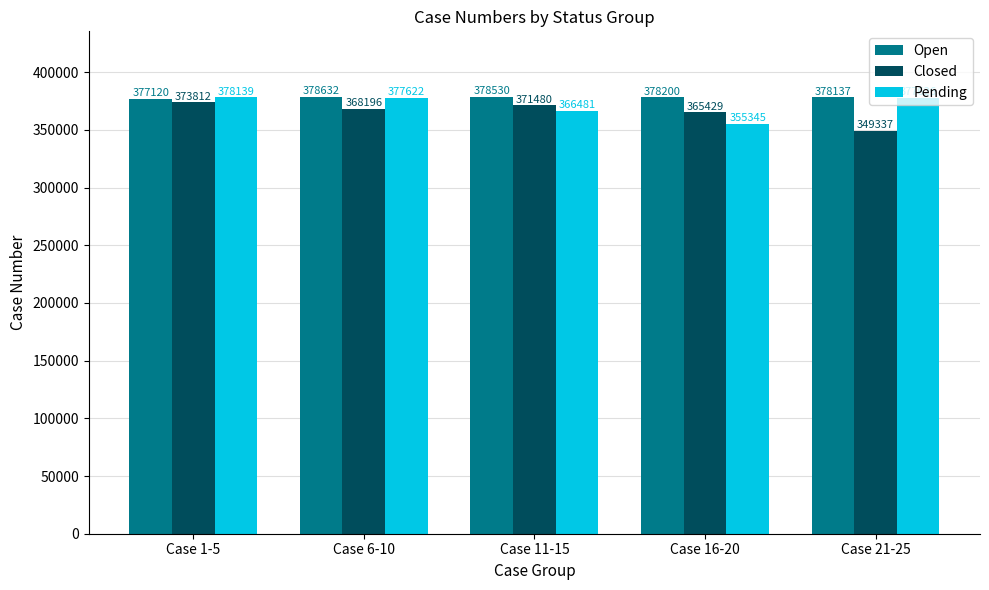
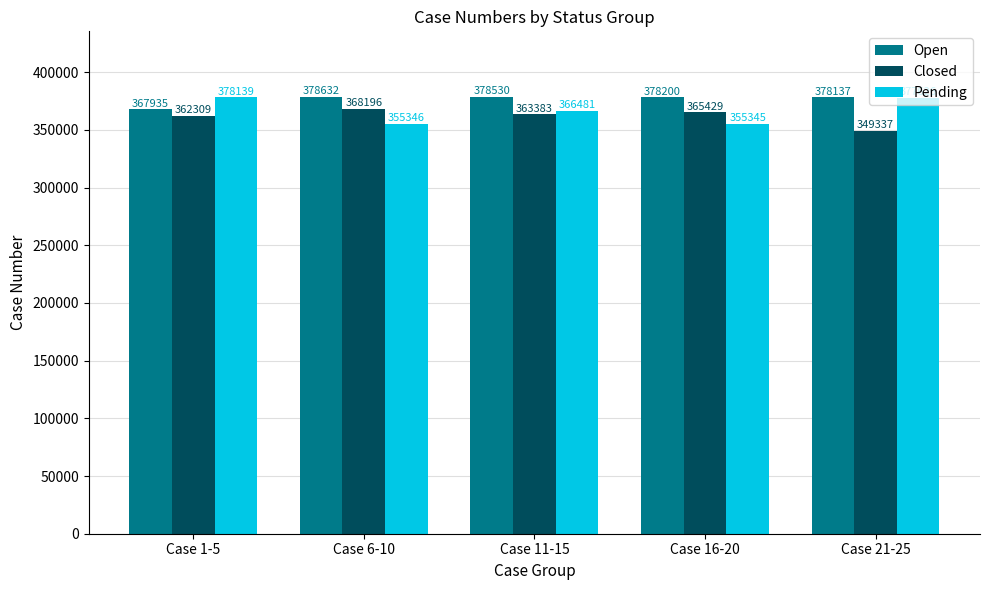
  {
    "Open": {
-     "Case 1-5": 377120,
+     "Case 1-5": 367935,
      "Case 6-10": 378632,
      "Case 11-15": 378530,
      "Case 16-20": 378200,
      "Case 21-25": 378137
    },
    "Closed": {
-     "Case 1-5": 373812,
+     "Case 1-5": 362309,
      "Case 6-10": 368196,
-     "Case 11-15": 371480,
+     "Case 11-15": 363383,
      "Case 16-20": 365429,
      "Case 21-25": 349337
    },
    "Pending": {
      "Case 1-5": 378139,
-     "Case 6-10": 377622,
+     "Case 6-10": 355346,
      "Case 11-15": 366481,
      "Case 16-20": 355345
    }
  }
